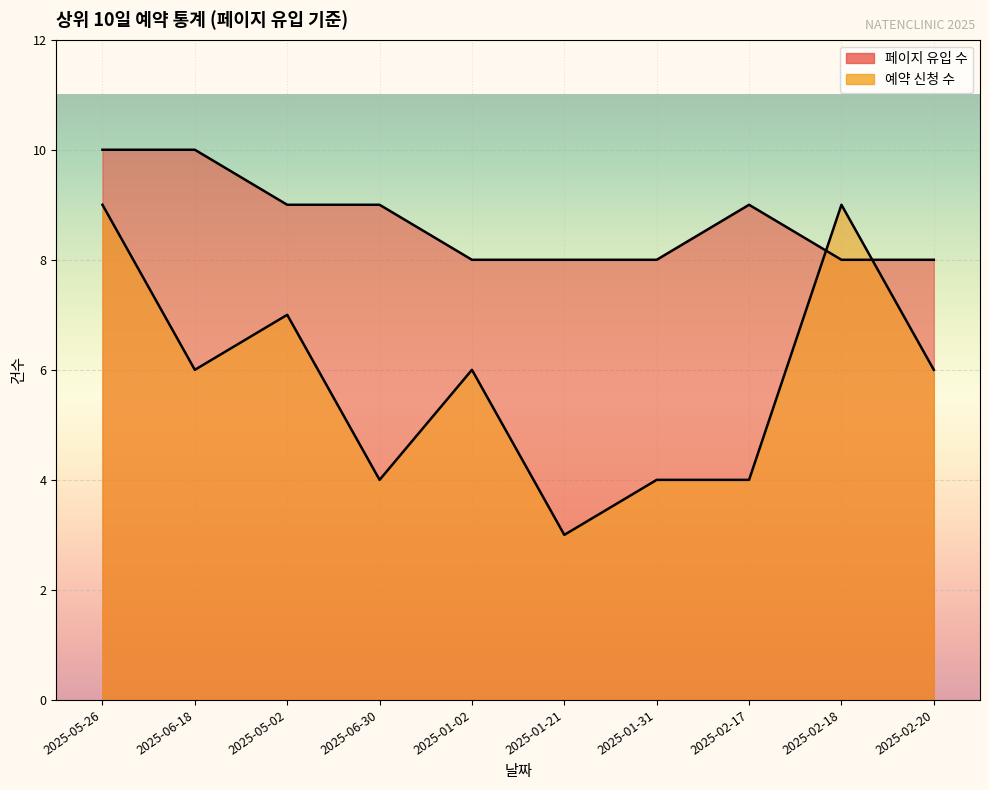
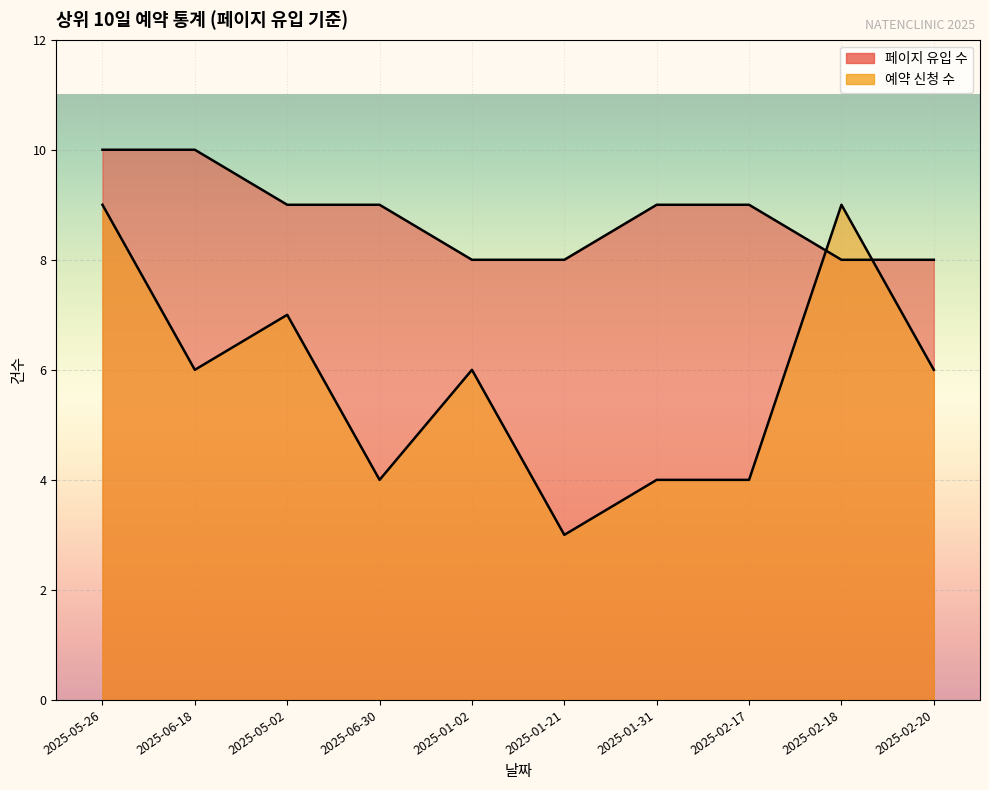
  {
    "페이지 유입 수": {
      "2025-05-26": 10,
      "2025-06-18": 10,
      "2025-05-02": 9,
      "2025-06-30": 9,
      "2025-01-02": 8,
      "2025-01-21": 8,
-     "2025-01-31": 8,
+     "2025-01-31": 9,
      "2025-02-17": 9,
      "2025-02-18": 8,
      "2025-02-20": 8
    },
    "예약 신청 수": {
      "2025-05-26": 9,
      "2025-06-18": 6,
      "2025-05-02": 7,
      "2025-06-30": 4,
      "2025-01-02": 6,
      "2025-01-21": 3,
      "2025-01-31": 4,
      "2025-02-17": 4,
      "2025-02-18": 9,
      "2025-02-20": 6
    }
  }
